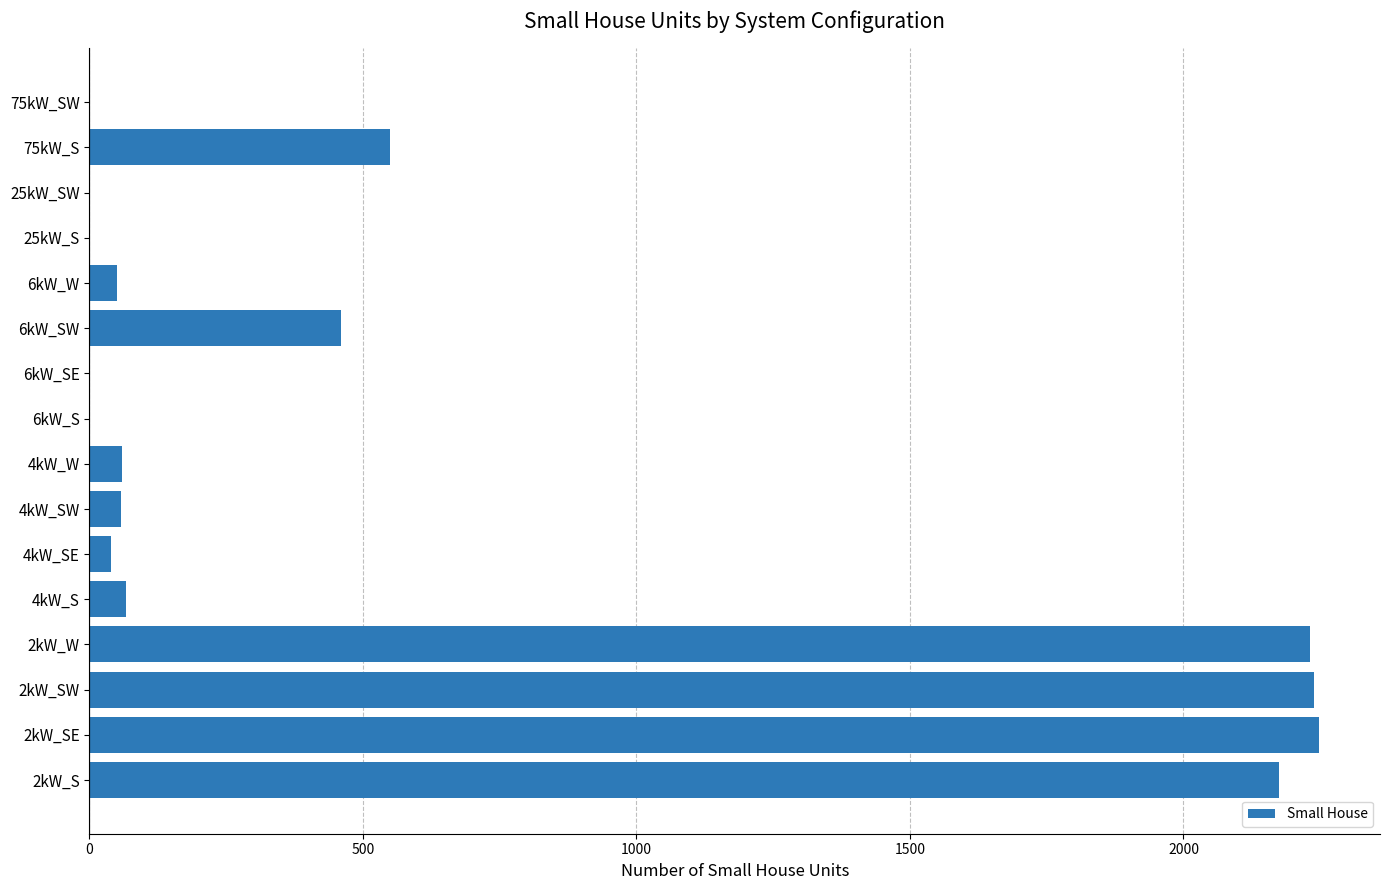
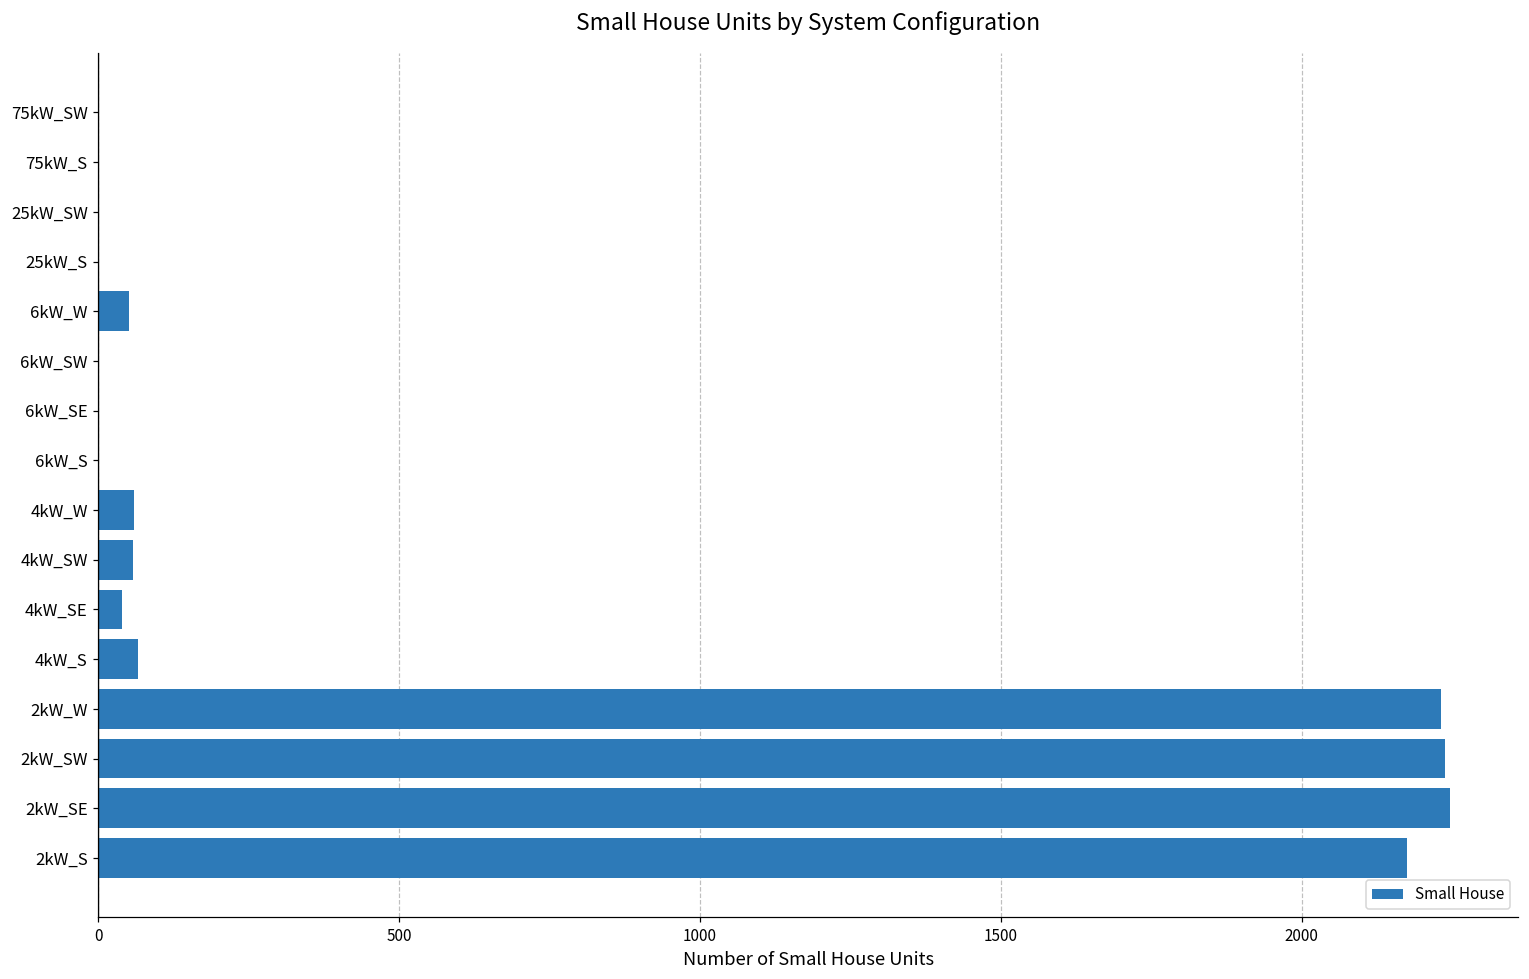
  {
    "75kW_SW": 0,
-   "75kW_S": 550,
+   "75kW_S": 0,
    "25kW_SW": 0,
    "25kW_S": 0,
    "6kW_W": 50,
-   "6kW_SW": 460,
+   "6kW_SW": 0,
    "6kW_SE": 0,
    "6kW_S": 0,
    "4kW_W": 60,
    "4kW_SW": 60,
    "4kW_SE": 40,
    "4kW_S": 70,
    "2kW_W": 2230,
    "2kW_SW": 2240,
    "2kW_SE": 2250,
    "2kW_S": 2180
  }
